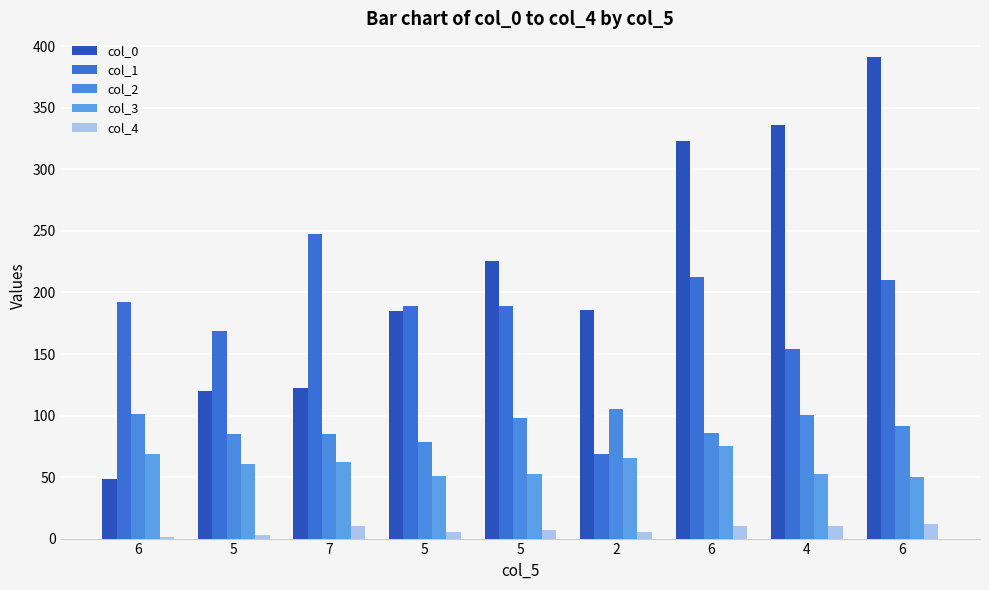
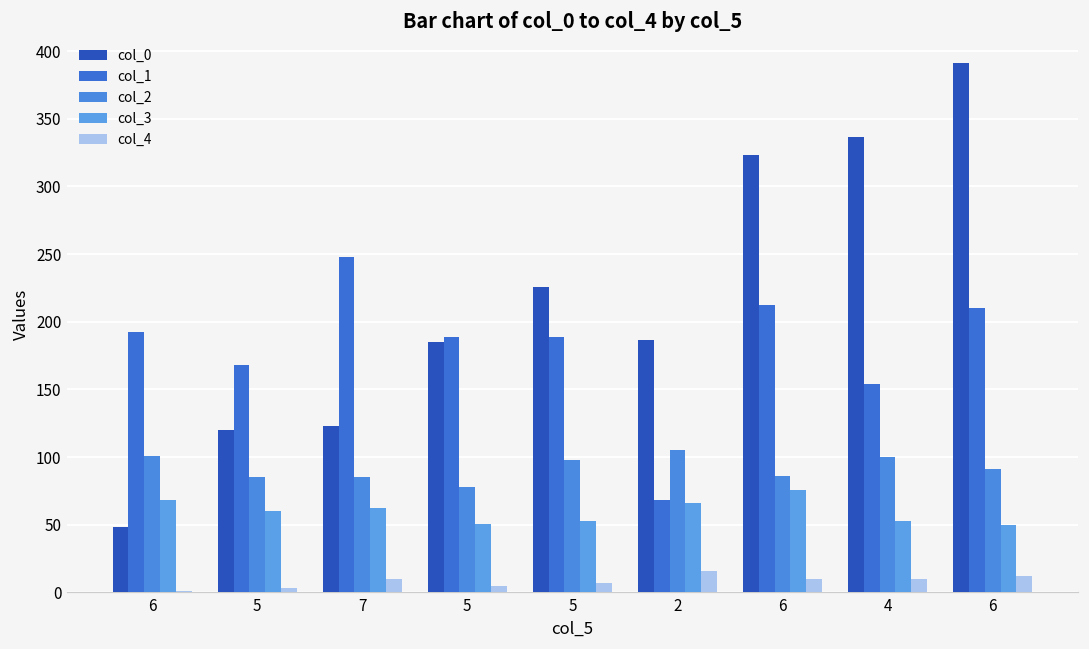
  {
    "col_4": {
      "7": 10,
-     "2": 5,
+     "2": 16,
      "4": 10
    }
  }
